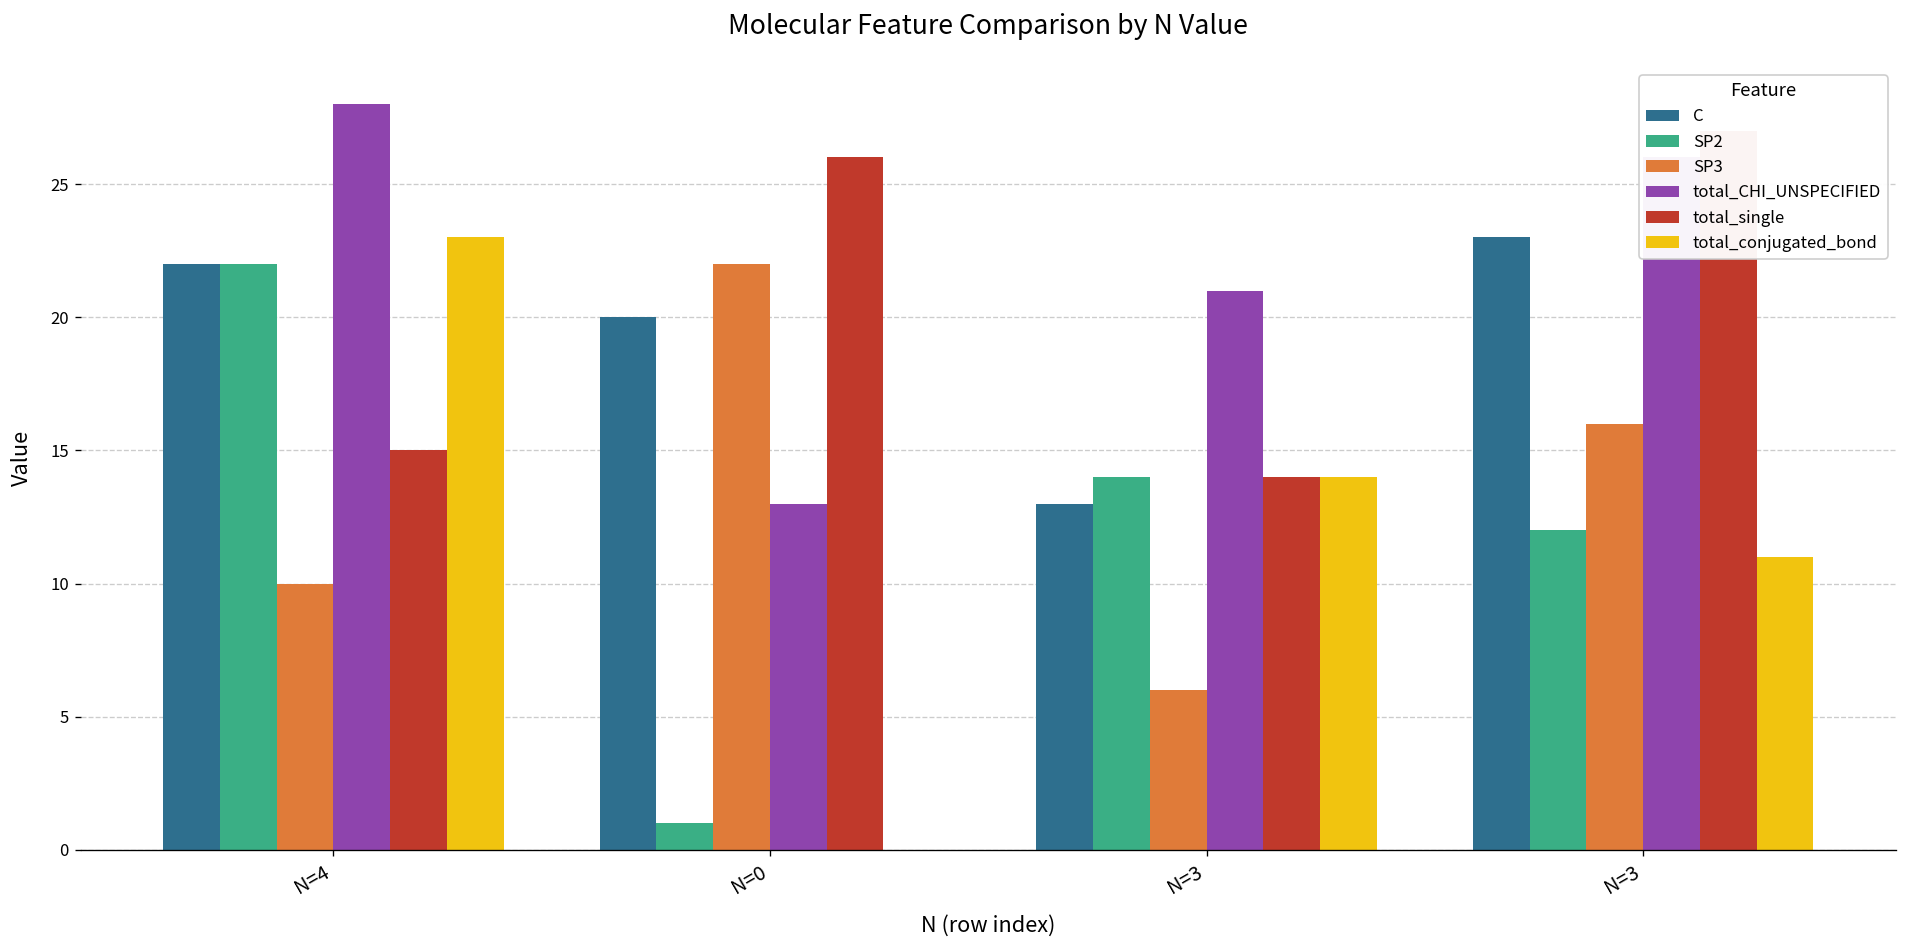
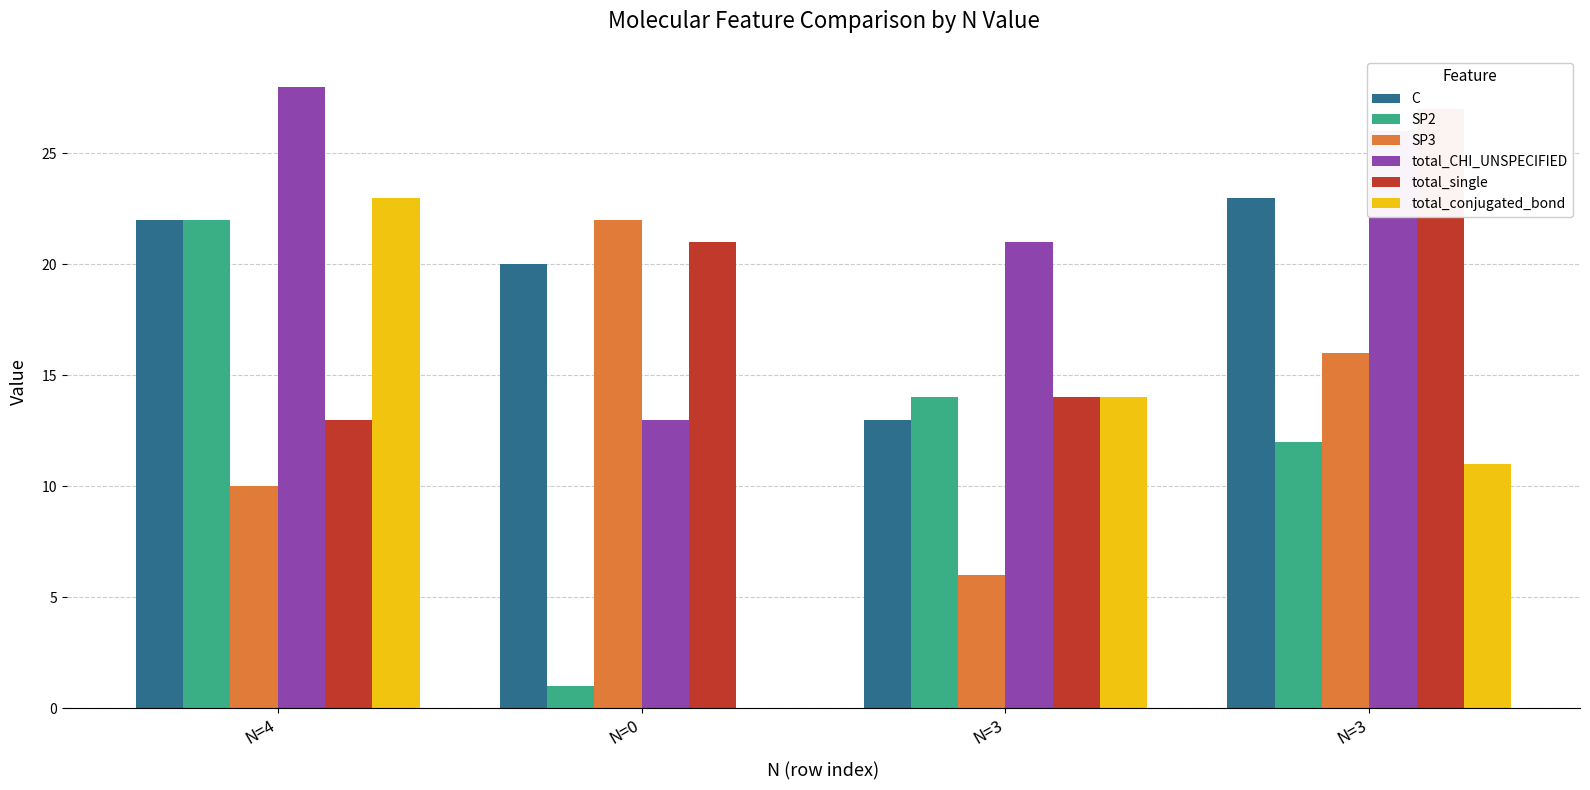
  {
    "C": {
      "N=4": 22,
      "N=0": 20
    },
    "SP2": {
      "N=4": 22,
      "N=0": 1
    },
    "SP3": {
      "N=4": 10,
      "N=0": 22
    },
    "total_CHI_UNSPECIFIED": {
      "N=4": 28,
      "N=0": 13
    },
    "total_single": {
-     "N=4": 15,
-     "N=0": 26
+     "N=4": 13,
+     "N=0": 21
    },
    "total_conjugated_bond": {
      "N=4": 23,
      "N=0": 0
    }
  }
